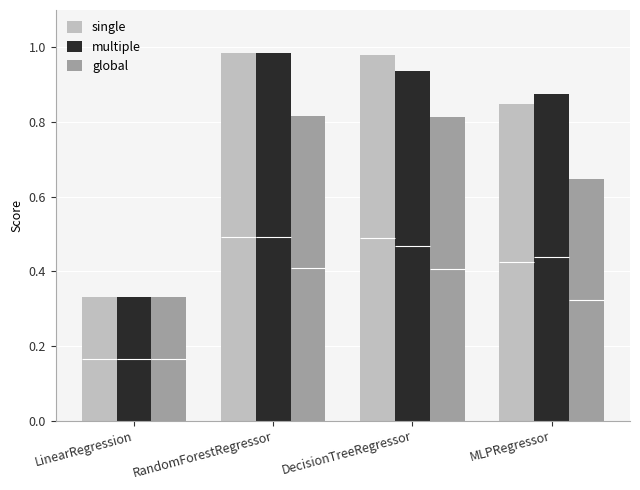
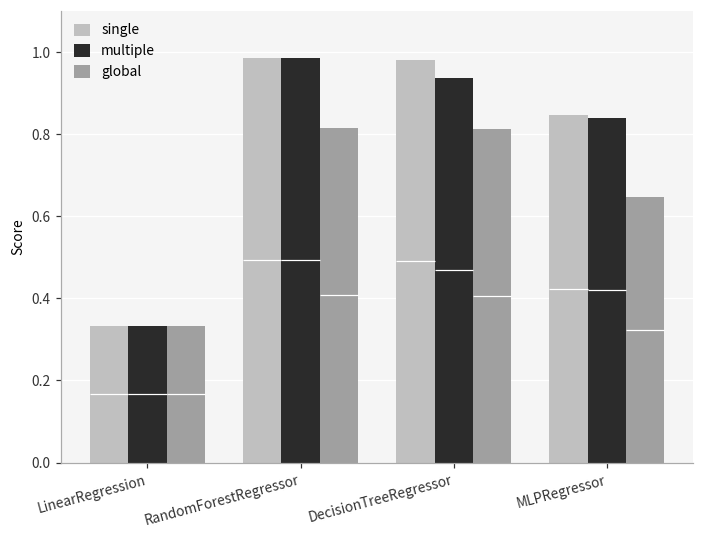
  {
    "multiple": {
      "LinearRegression": 0.33,
      "RandomForestRegressor": 0.98,
      "DecisionTreeRegressor": 0.94,
-     "MLPRegressor": 0.87
+     "MLPRegressor": 0.84
    }
  }
